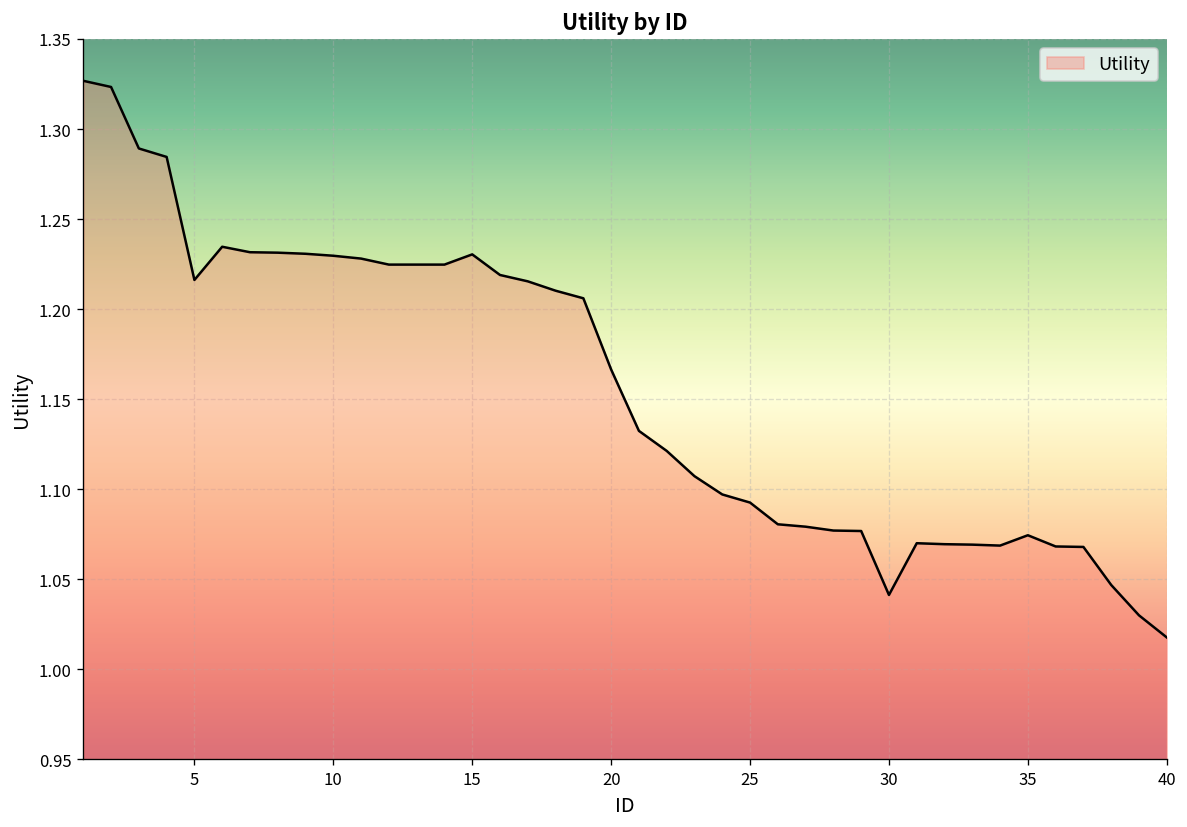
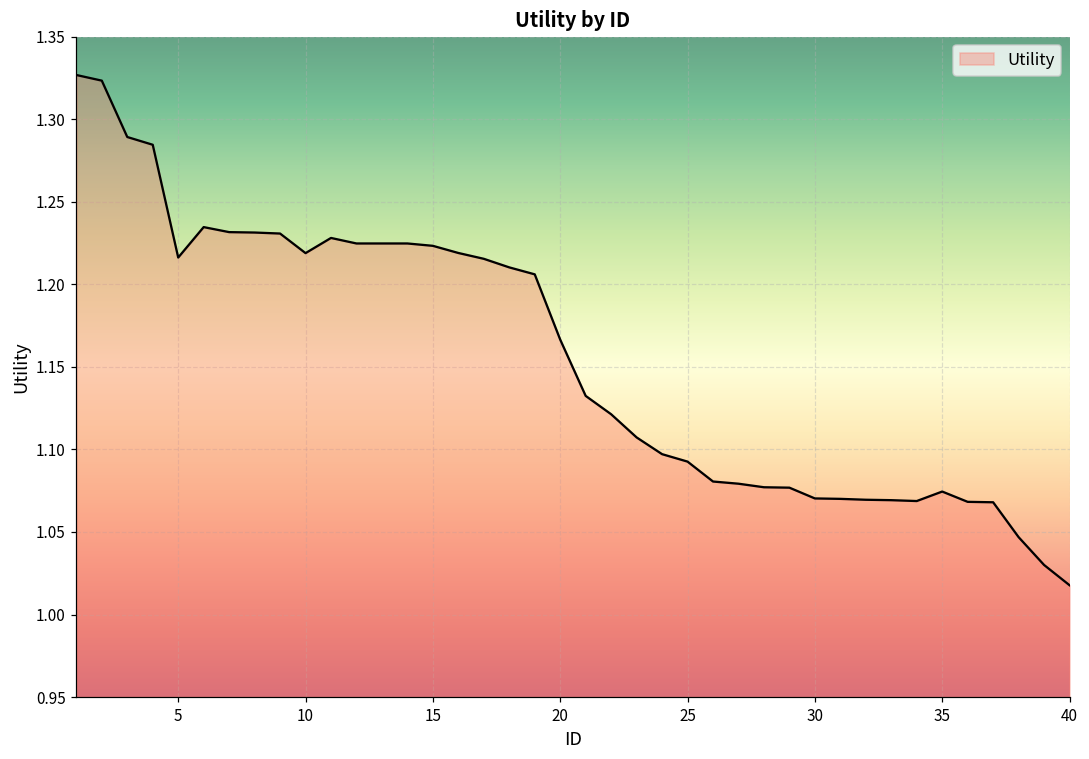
  {
    "5": 1.216,
-   "10": 1.230,
-   "15": 1.230,
+   "10": 1.219,
+   "15": 1.223,
    "20": 1.167,
    "25": 1.093,
-   "30": 1.041,
+   "30": 1.070,
    "35": 1.074,
    "40": 1.018
  }
